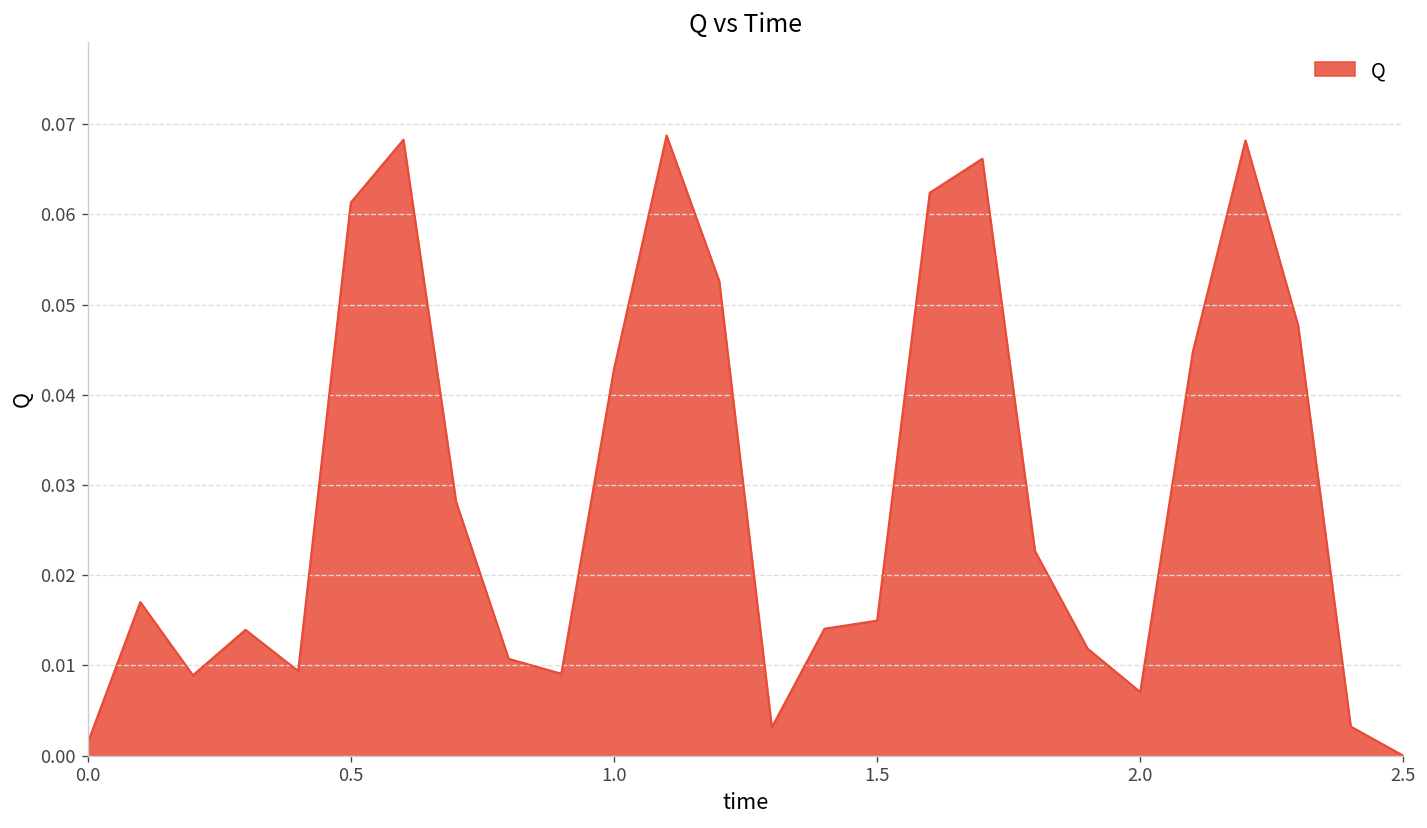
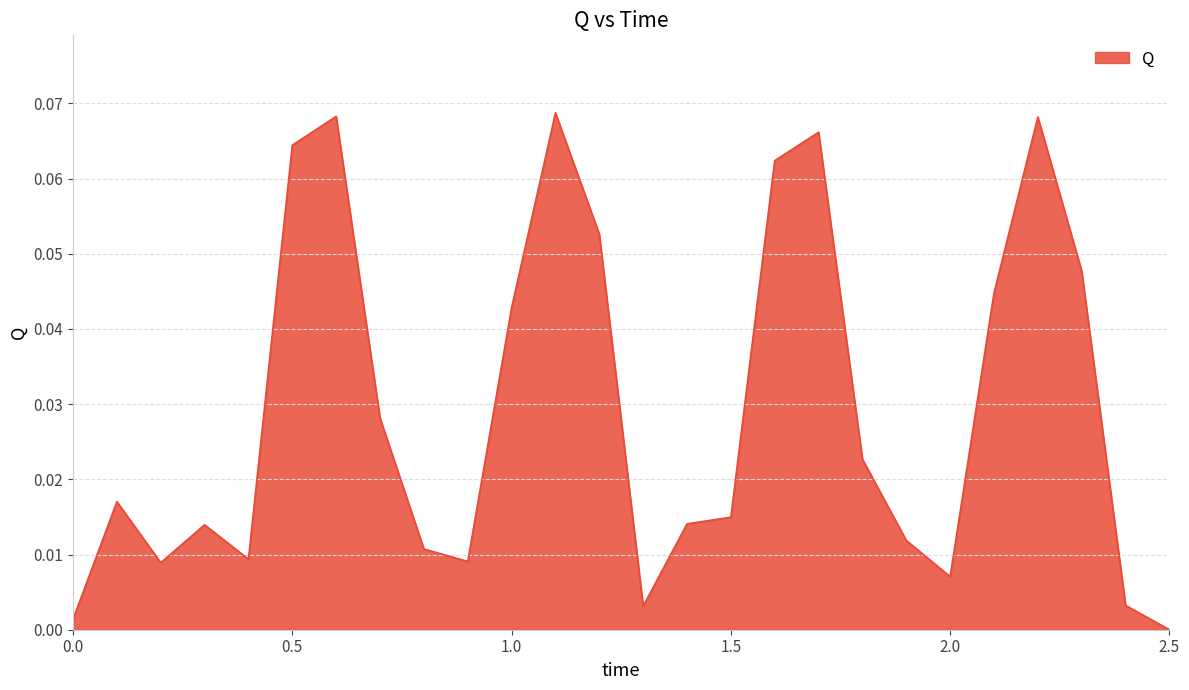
  {
    "0.0": 0.001,
-   "0.5": 0.061,
+   "0.5": 0.064,
    "1.0": 0.043,
    "1.5": 0.015,
    "2.0": 0.007,
    "2.5": 0.000
  }
